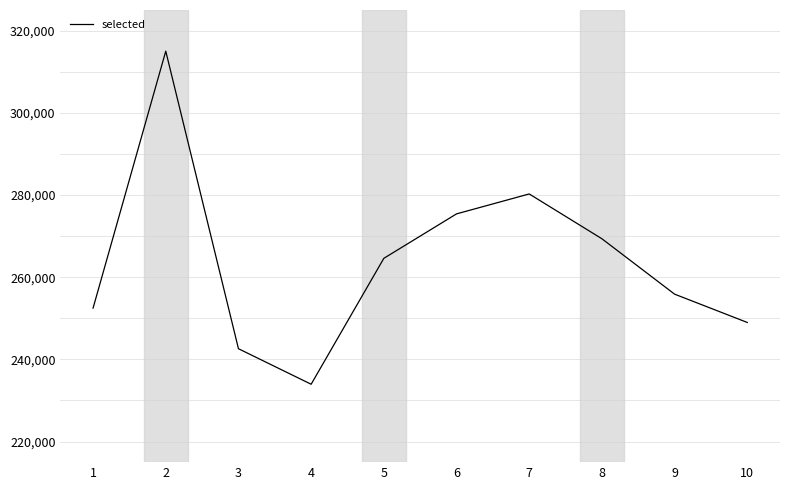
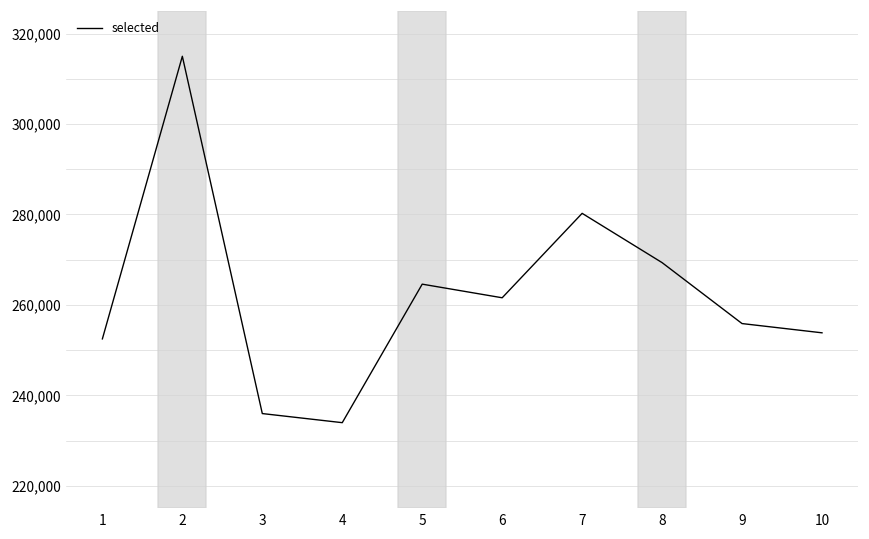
  {
    "1": "252,000",
-   "3": "243,000",
+   "3": "236,000",
    "4": "234,000",
-   "6": "275,000",
+   "6": "262,000",
    "7": "280,000",
    "9": "256,000",
-   "10": "249,000"
+   "10": "254,000"
  }
